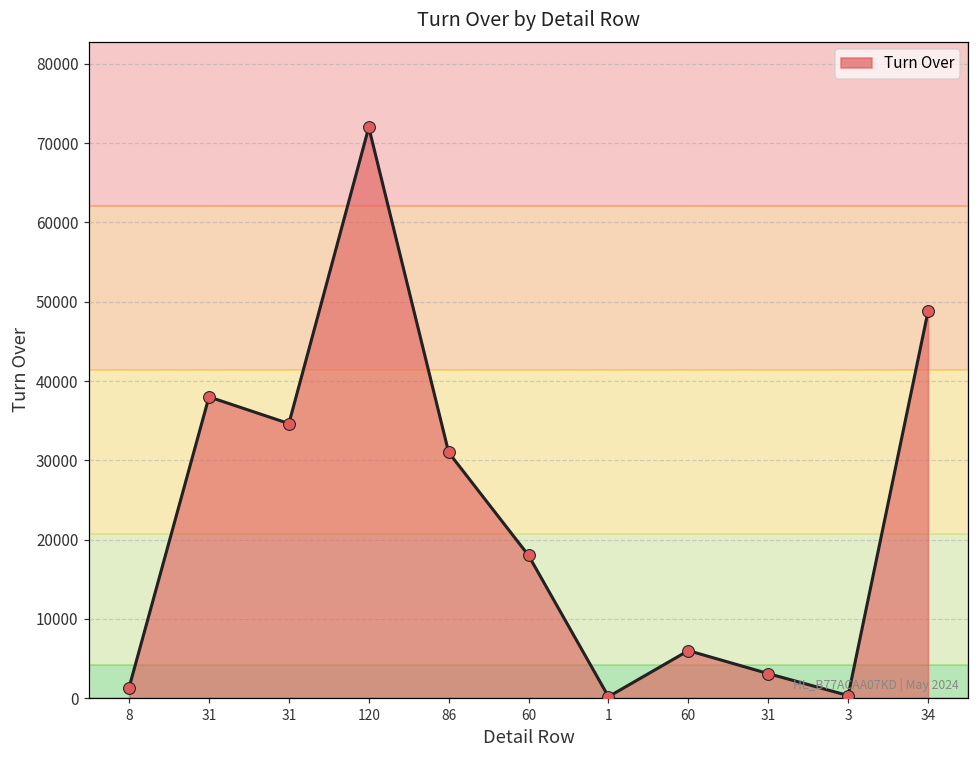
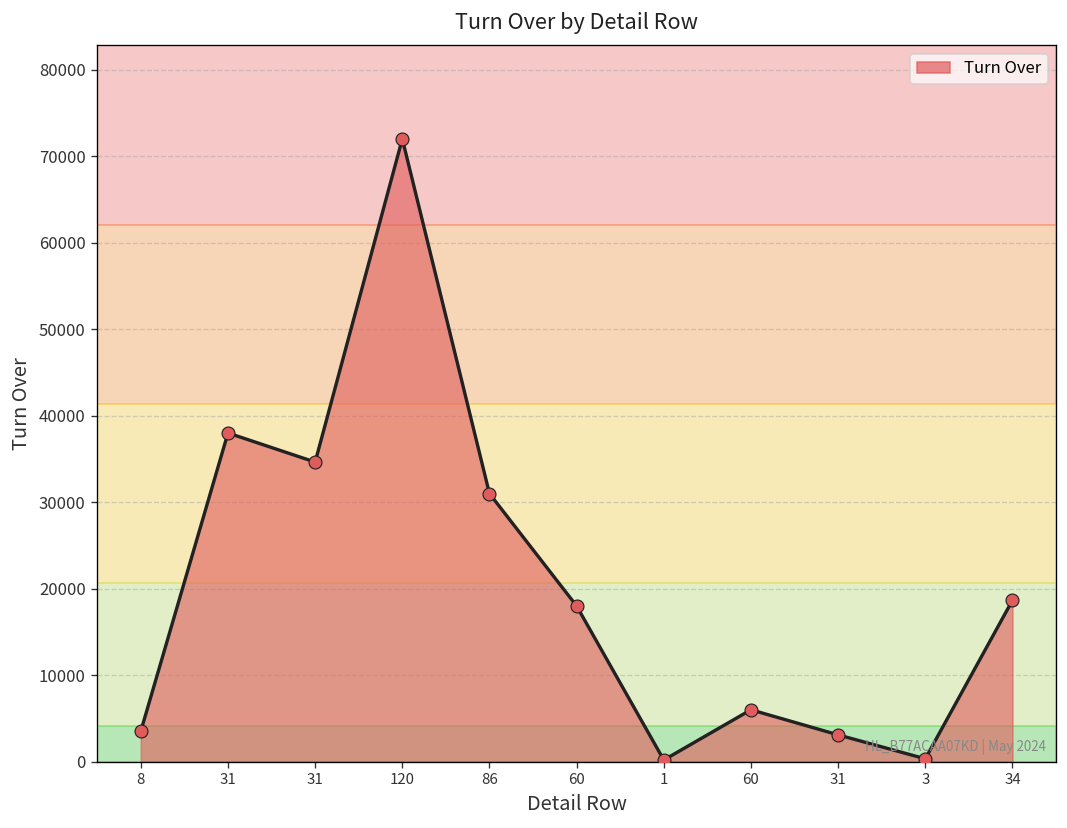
  {
-   "8": 1000,
+   "8": 4000,
    "120": 72000,
    "86": 31000,
    "1": 0,
-   "34": 49000
+   "34": 19000
  }
